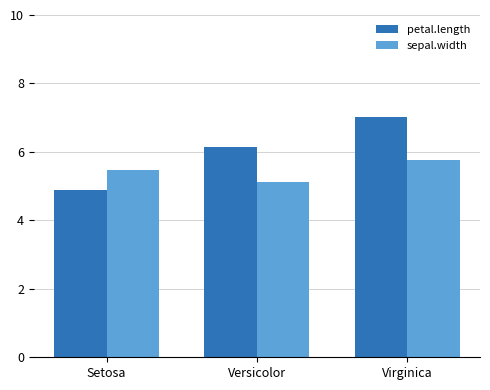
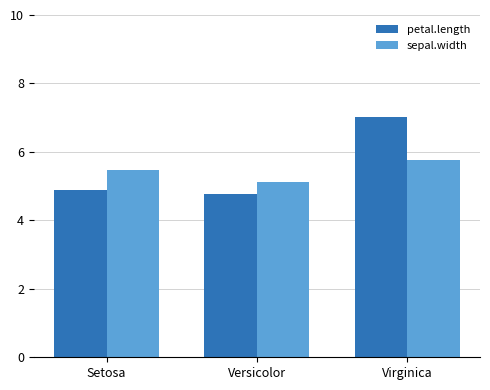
  {
    "petal.length": {
      "Setosa": 4.9,
-     "Versicolor": 6.1,
+     "Versicolor": 4.8,
      "Virginica": 7.0
    },
    "sepal.width": {
      "Setosa": 5.5,
      "Versicolor": 5.1,
      "Virginica": 5.8
    }
  }
